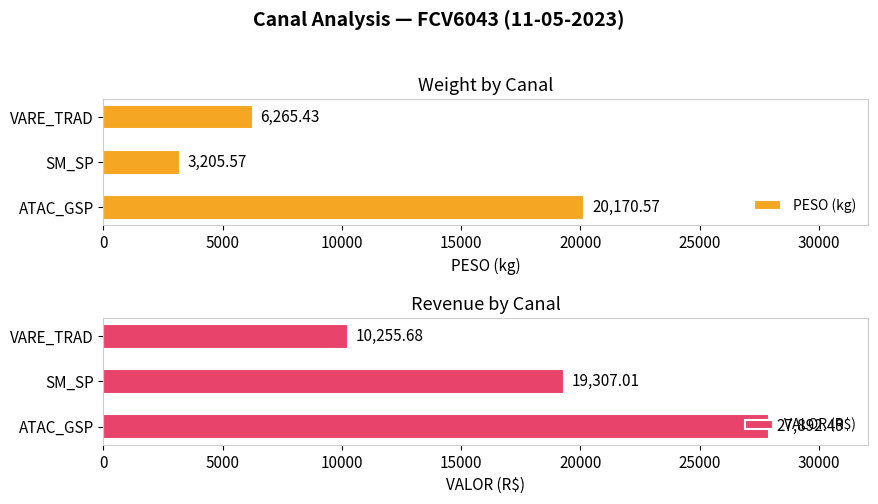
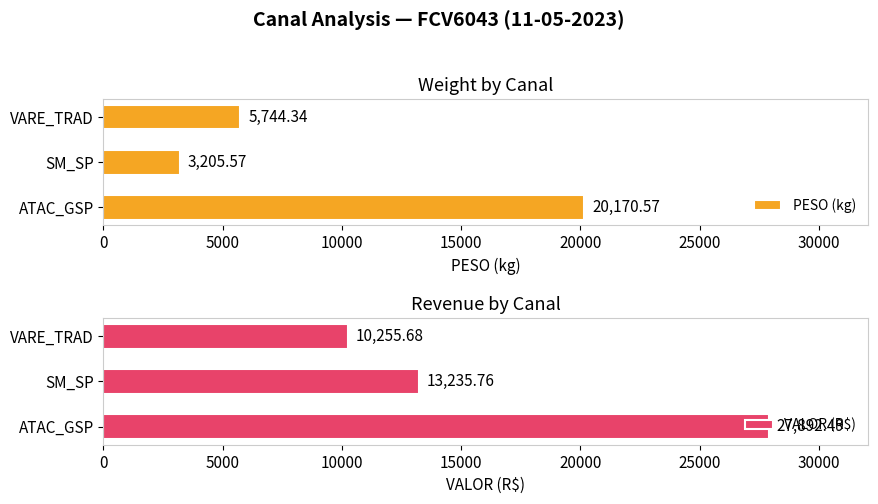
  {
    "Weight by Canal": {
-     "VARE_TRAD": "6,265.43",
+     "VARE_TRAD": "5,744.34",
      "SM_SP": "3,205.57",
      "ATAC_GSP": "20,170.57"
    },
    "Revenue by Canal": {
      "VARE_TRAD": "10,255.68",
-     "SM_SP": "19,307.01",
+     "SM_SP": "13,235.76",
      "ATAC_GSP": "27,892.49"
    }
  }
